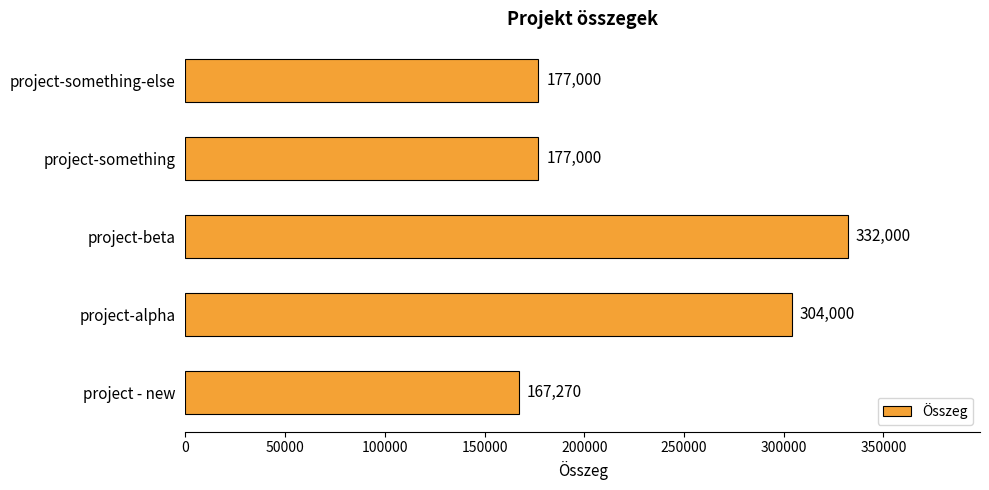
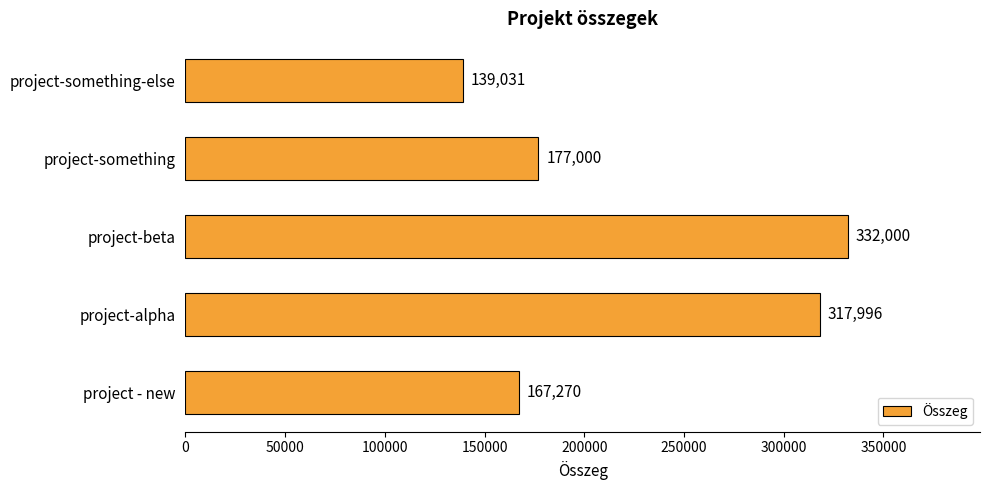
  {
-   "project-something-else": "177,000",
+   "project-something-else": "139,031",
    "project-something": "177,000",
    "project-beta": "332,000",
-   "project-alpha": "304,000",
+   "project-alpha": "317,996",
    "project - new": "167,270"
  }
